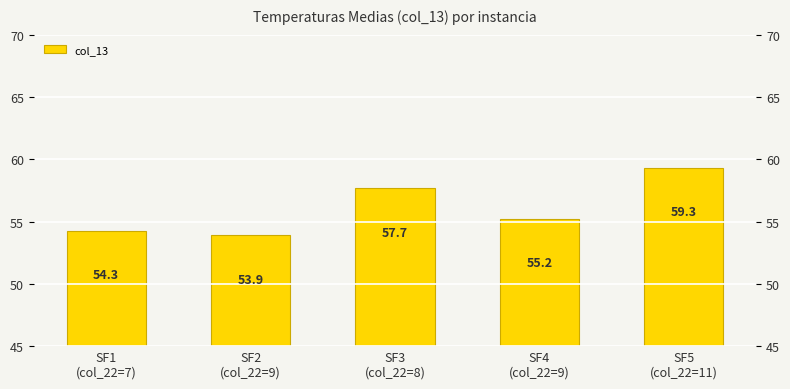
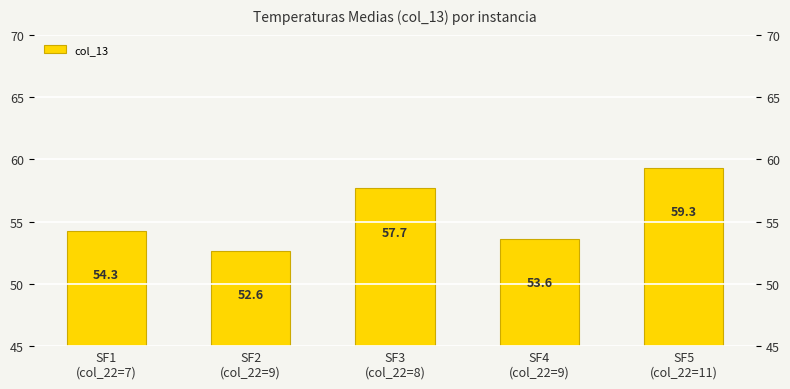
  {
    "SF1 (col_22=7)": 54.3,
-   "SF2 (col_22=9)": 53.9,
+   "SF2 (col_22=9)": 52.6,
    "SF3 (col_22=8)": 57.7,
-   "SF4 (col_22=9)": 55.2,
+   "SF4 (col_22=9)": 53.6,
    "SF5 (col_22=11)": 59.3
  }
